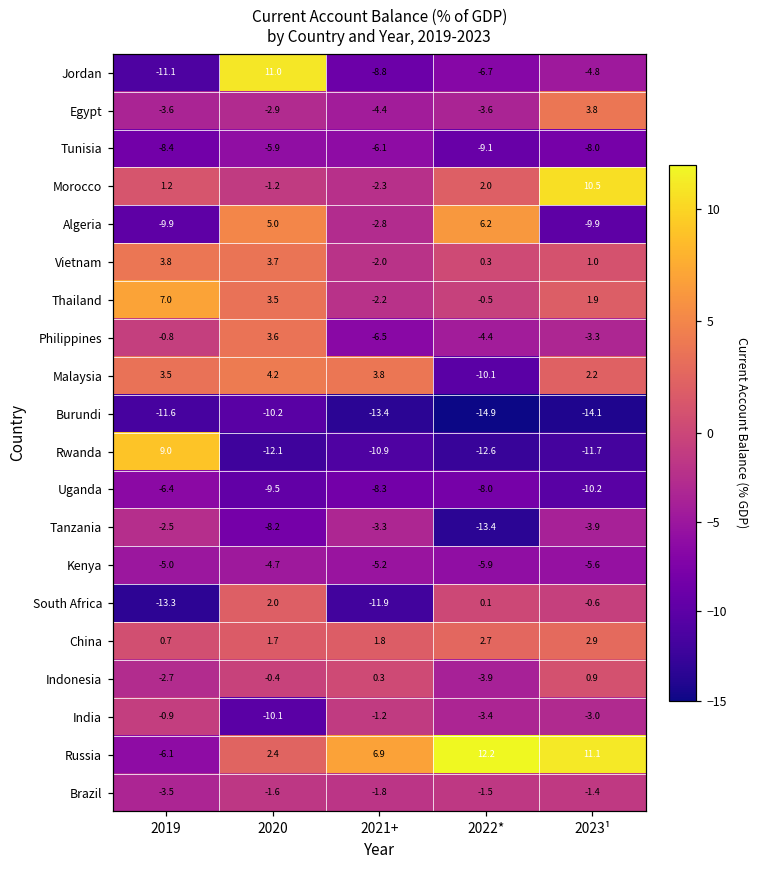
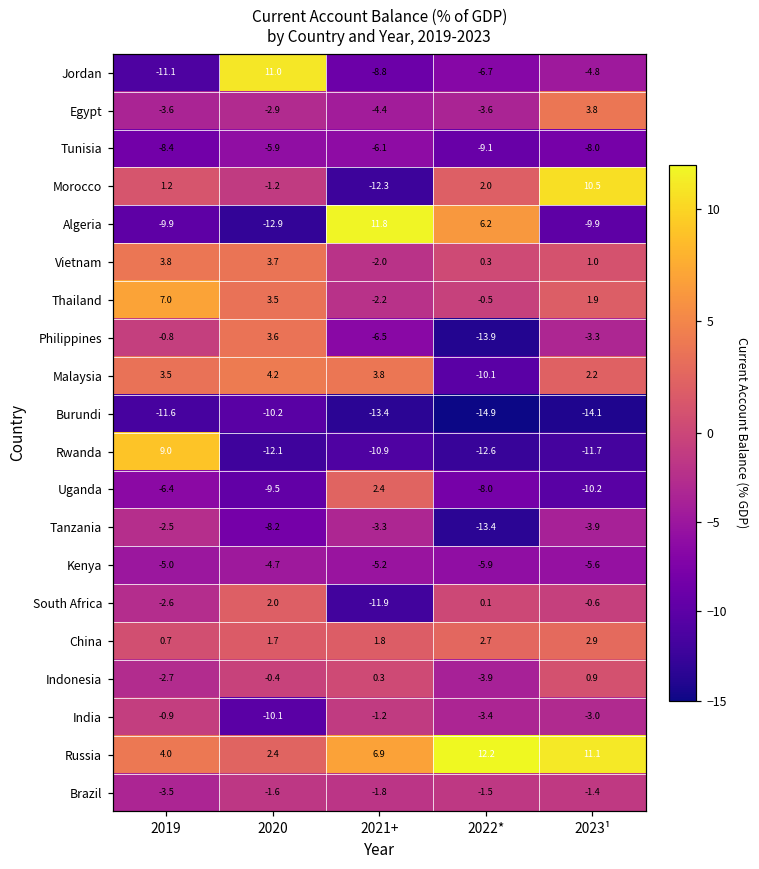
  {
    "Jordan": {
      "2019": -11.1,
      "2020": 11.0,
      "2021+": -8.8,
      "2022*": -6.7,
      "2023¹": -4.8
    },
    "Egypt": {
      "2019": -3.6,
      "2020": -2.9,
      "2021+": -4.4,
      "2022*": -3.6,
      "2023¹": 3.8
    },
    "Tunisia": {
      "2019": -8.4,
      "2020": -5.9,
      "2021+": -6.1,
      "2022*": -9.1,
      "2023¹": -8.0
    },
    "Morocco": {
      "2019": 1.2,
      "2020": -1.2,
-     "2021+": -2.3,
+     "2021+": -12.3,
      "2022*": 2.0,
      "2023¹": 10.5
    },
    "Algeria": {
      "2019": -9.9,
-     "2020": 5.0,
-     "2021+": -2.8,
+     "2020": -12.9,
+     "2021+": 11.8,
      "2022*": 6.2,
      "2023¹": -9.9
    },
    "Vietnam": {
      "2019": 3.8,
      "2020": 3.7,
      "2021+": -2.0,
      "2022*": 0.3,
      "2023¹": 1.0
    },
    "Thailand": {
      "2019": 7.0,
      "2020": 3.5,
      "2021+": -2.2,
      "2022*": -0.5,
      "2023¹": 1.9
    },
    "Philippines": {
      "2019": -0.8,
      "2020": 3.6,
      "2021+": -6.5,
-     "2022*": -4.4,
+     "2022*": -13.9,
      "2023¹": -3.3
    },
    "Malaysia": {
      "2019": 3.5,
      "2020": 4.2,
      "2021+": 3.8,
      "2022*": -10.1,
      "2023¹": 2.2
    },
    "Burundi": {
      "2019": -11.6,
      "2020": -10.2,
      "2021+": -13.4,
      "2022*": -14.9,
      "2023¹": -14.1
    },
    "Rwanda": {
      "2019": 9.0,
      "2020": -12.1,
      "2021+": -10.9,
      "2022*": -12.6,
      "2023¹": -11.7
    },
    "Uganda": {
      "2019": -6.4,
      "2020": -9.5,
-     "2021+": -8.3,
+     "2021+": 2.4,
      "2022*": -8.0,
      "2023¹": -10.2
    },
    "Tanzania": {
      "2019": -2.5,
      "2020": -8.2,
      "2021+": -3.3,
      "2022*": -13.4,
      "2023¹": -3.9
    },
    "Kenya": {
      "2019": -5.0,
      "2020": -4.7,
      "2021+": -5.2,
      "2022*": -5.9,
      "2023¹": -5.6
    },
    "South Africa": {
-     "2019": -13.3,
+     "2019": -2.6,
      "2020": 2.0,
      "2021+": -11.9,
      "2022*": 0.1,
      "2023¹": -0.6
    },
    "China": {
      "2019": 0.7,
      "2020": 1.7,
      "2021+": 1.8,
      "2022*": 2.7,
      "2023¹": 2.9
    },
    "Indonesia": {
      "2019": -2.7,
      "2020": -0.4,
      "2021+": 0.3,
      "2022*": -3.9,
      "2023¹": 0.9
    },
    "India": {
      "2019": -0.9,
      "2020": -10.1,
      "2021+": -1.2,
      "2022*": -3.4,
      "2023¹": -3.0
    },
    "Russia": {
-     "2019": -6.1,
+     "2019": 4.0,
      "2020": 2.4,
      "2021+": 6.9,
      "2022*": 12.2,
      "2023¹": 11.1
    },
    "Brazil": {
      "2019": -3.5,
      "2020": -1.6,
      "2021+": -1.8,
      "2022*": -1.5,
      "2023¹": -1.4
    }
  }
